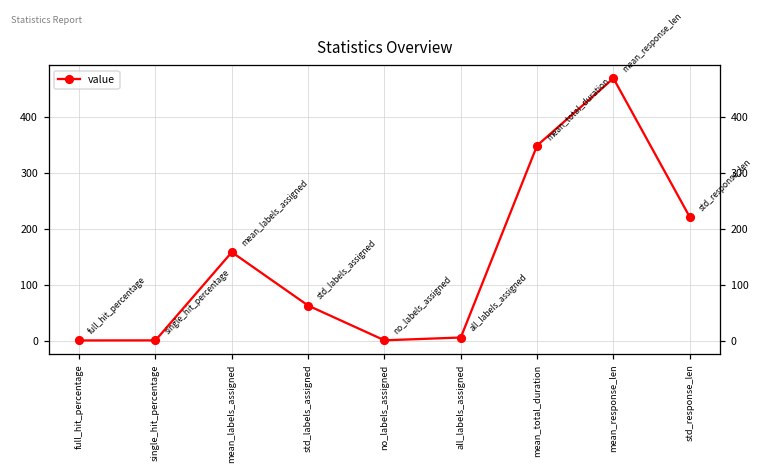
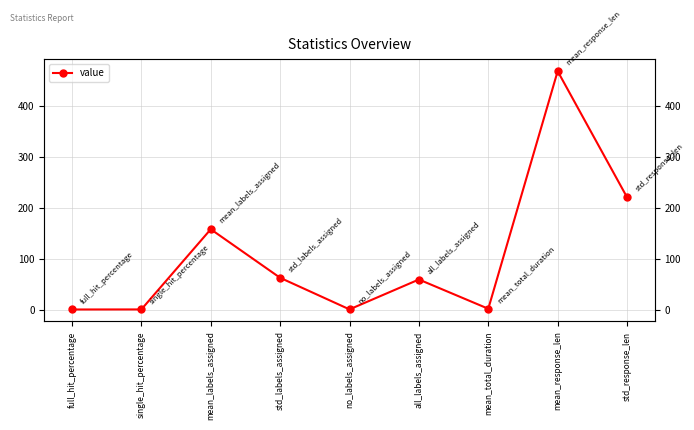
  {
    "full_hit_percentage": 0,
    "single_hit_percentage": 0,
    "mean_labels_assigned": 160,
    "std_labels_assigned": 60,
    "no_labels_assigned": 0,
-   "all_labels_assigned": 10,
-   "mean_total_duration": 350,
+   "all_labels_assigned": 60,
+   "mean_total_duration": 0,
    "mean_response_len": 470,
    "std_response_len": 220
  }
